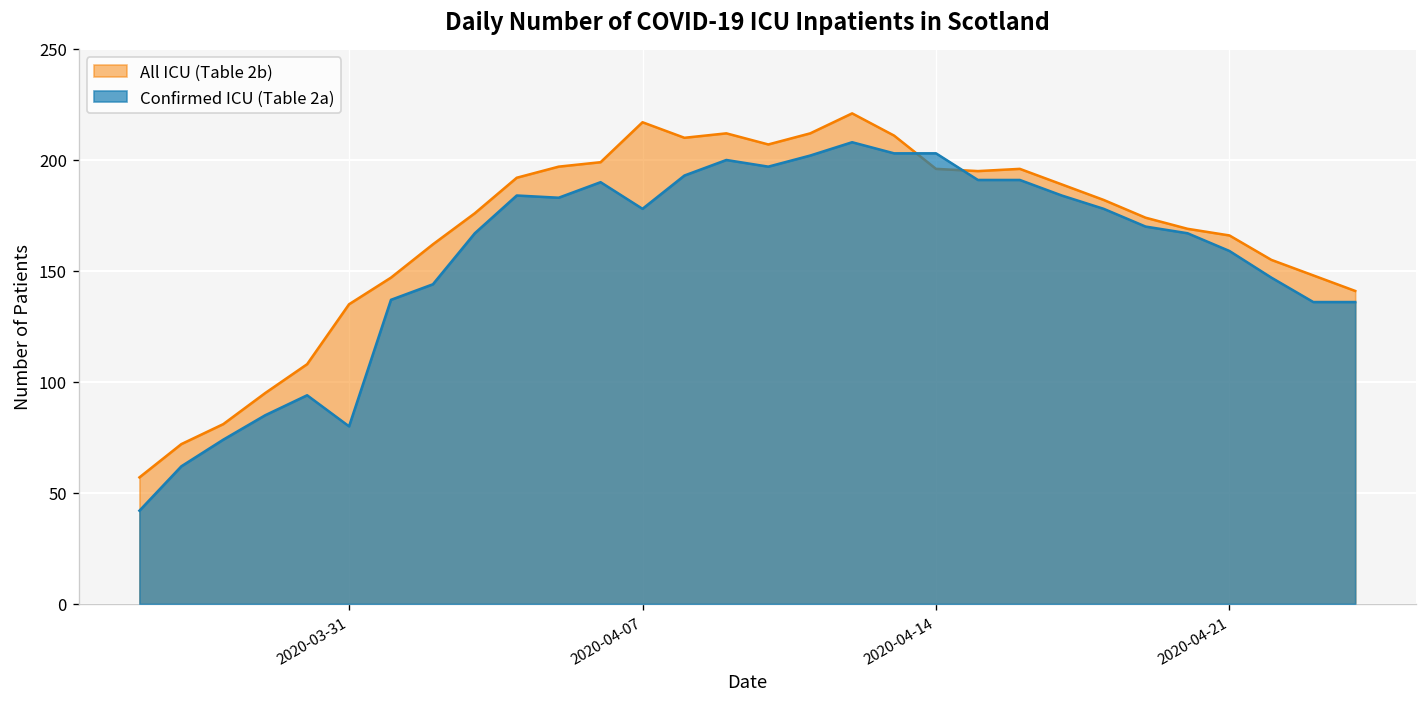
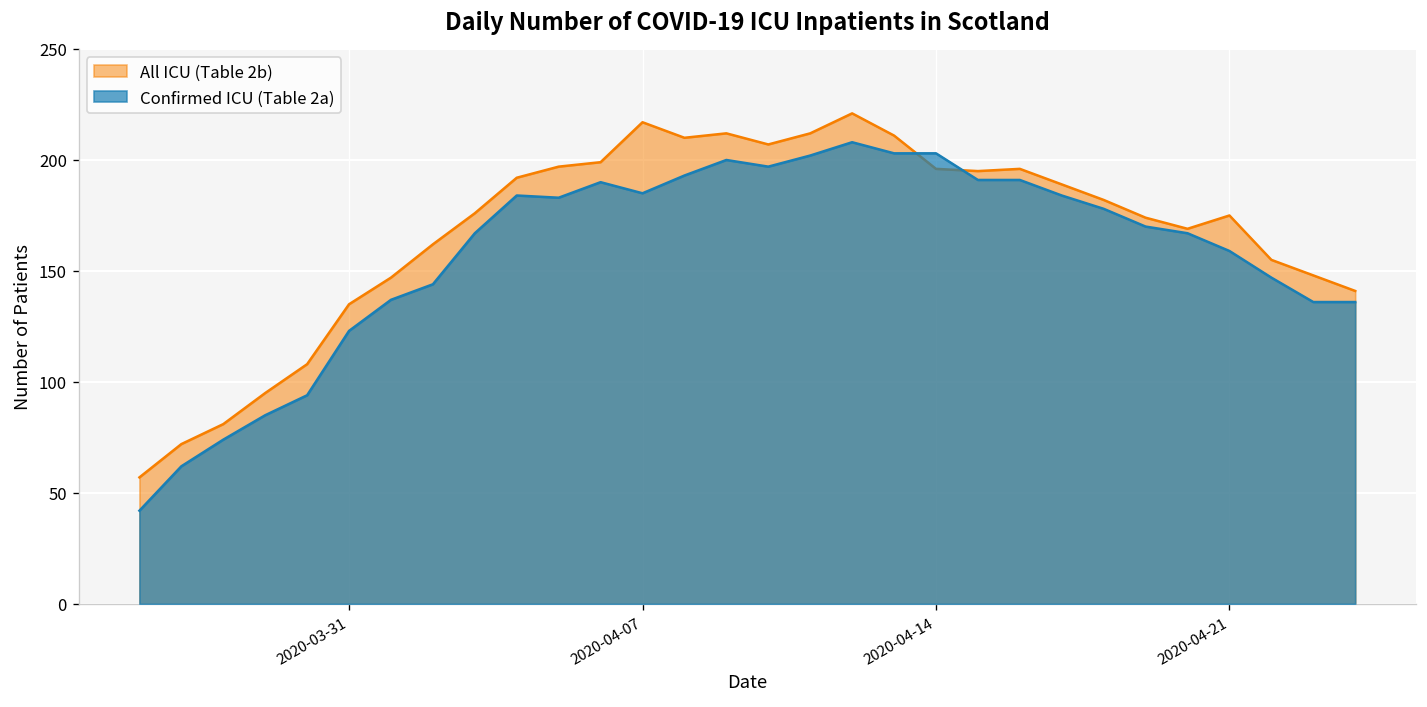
  {
    "All ICU (Table 2b)": {
      "2020-03-31": 135,
      "2020-04-07": 217,
      "2020-04-14": 196,
-     "2020-04-21": 166
+     "2020-04-21": 175
    },
    "Confirmed ICU (Table 2a)": {
-     "2020-03-31": 80,
-     "2020-04-07": 178,
+     "2020-03-31": 123,
+     "2020-04-07": 185,
      "2020-04-14": 203,
      "2020-04-21": 159
    }
  }
